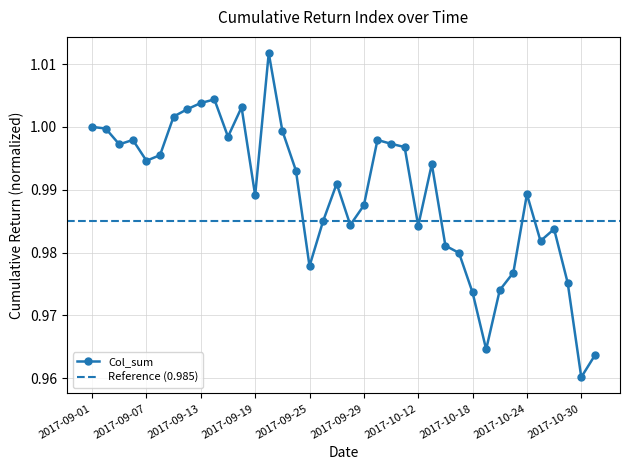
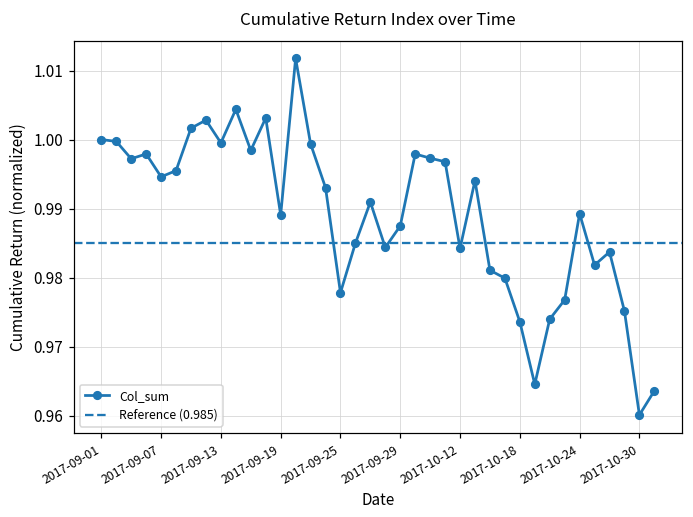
  {
    "2017-09-01": 1.000,
    "2017-09-07": 0.995,
-   "2017-09-13": 1.004,
+   "2017-09-13": 1.000,
    "2017-09-19": 0.989,
    "2017-09-25": 0.978,
    "2017-09-29": 0.988,
    "2017-10-12": 0.984,
    "2017-10-18": 0.974,
    "2017-10-24": 0.989,
    "2017-10-30": 0.960
  }
